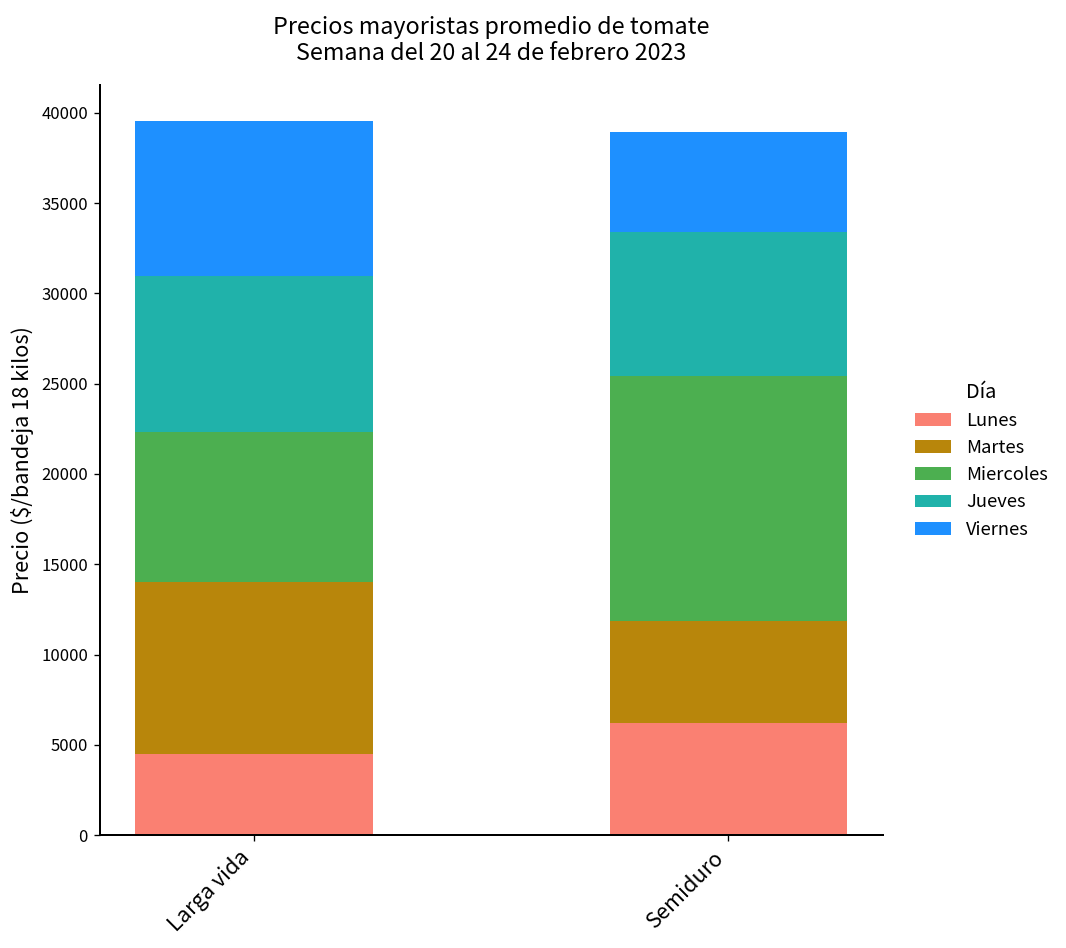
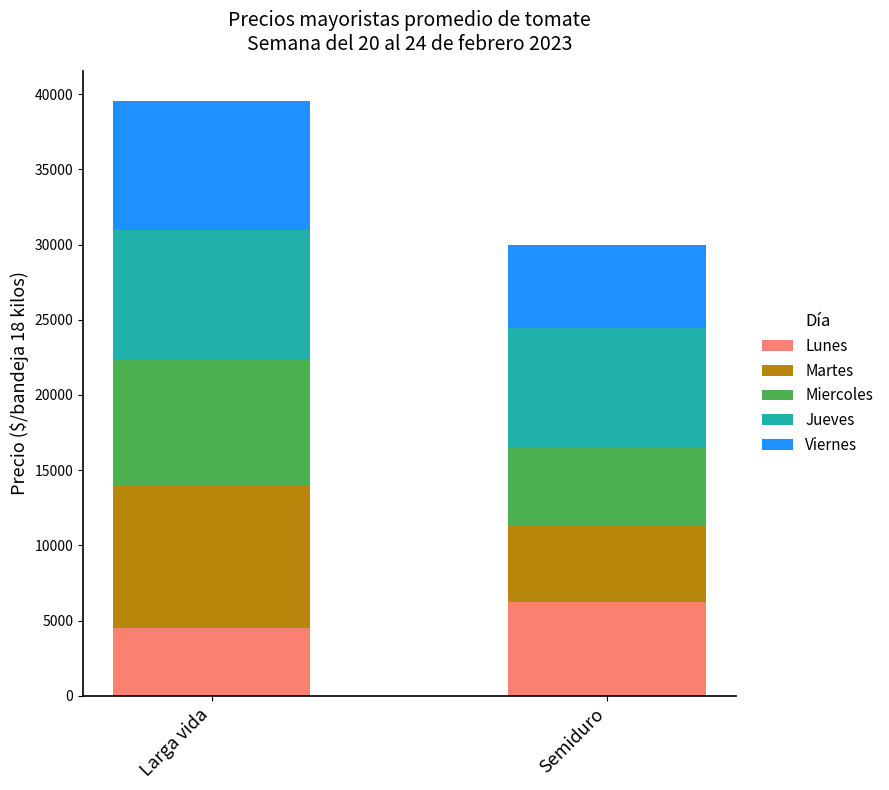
  {
    "Lunes": {
      "Larga vida": 4500,
      "Semiduro": 6200
    },
    "Martes": {
      "Larga vida": 9500,
-     "Semiduro": 5600
+     "Semiduro": 5000
    },
    "Miercoles": {
      "Larga vida": 8300,
-     "Semiduro": 13600
+     "Semiduro": 5200
    },
    "Jueves": {
      "Larga vida": 8700,
      "Semiduro": 8000
    },
    "Viernes": {
      "Larga vida": 8600,
      "Semiduro": 5500
    }
  }
